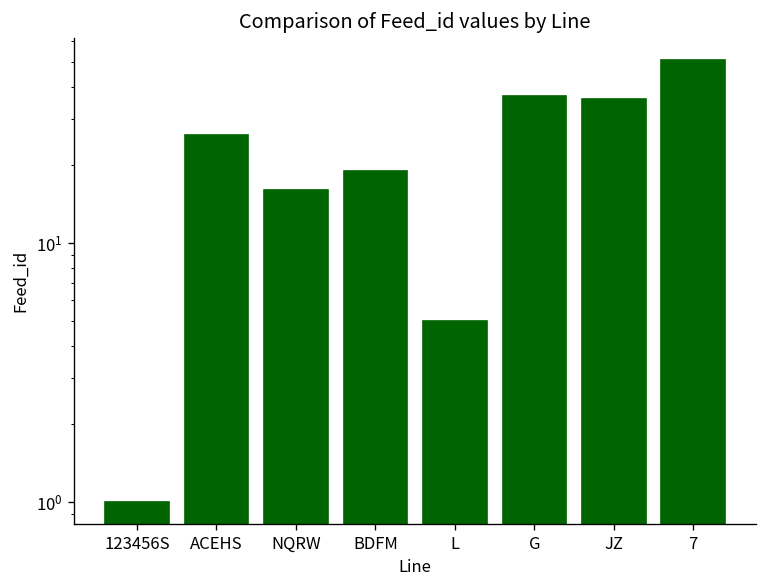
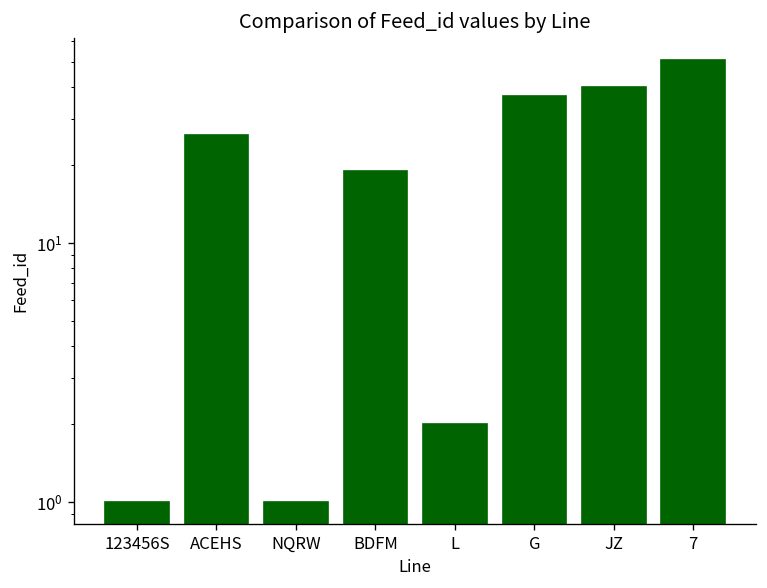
  {
    "123456S": 1,
    "ACEHS": 26,
-   "NQRW": 16,
+   "NQRW": 1,
    "BDFM": 19,
-   "L": 5,
+   "L": 2,
    "G": 37,
-   "JZ": 36,
+   "JZ": 40,
    "7": 51
  }
